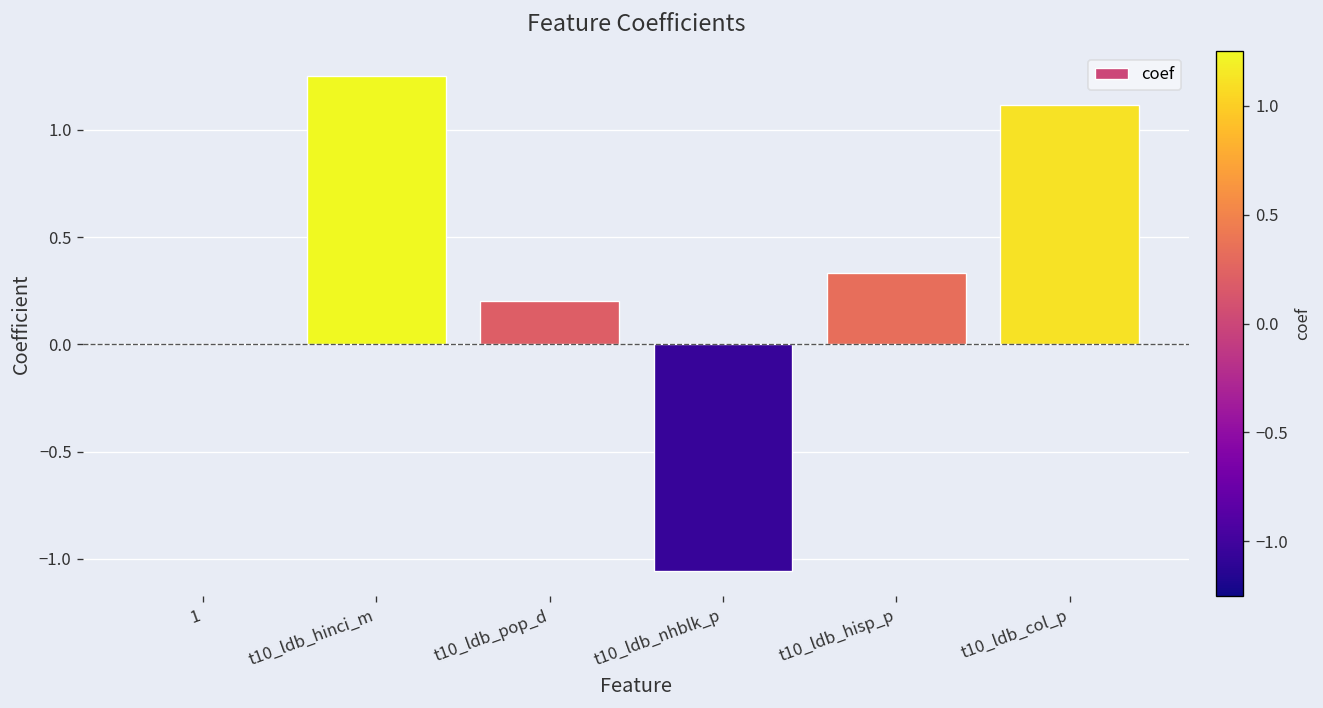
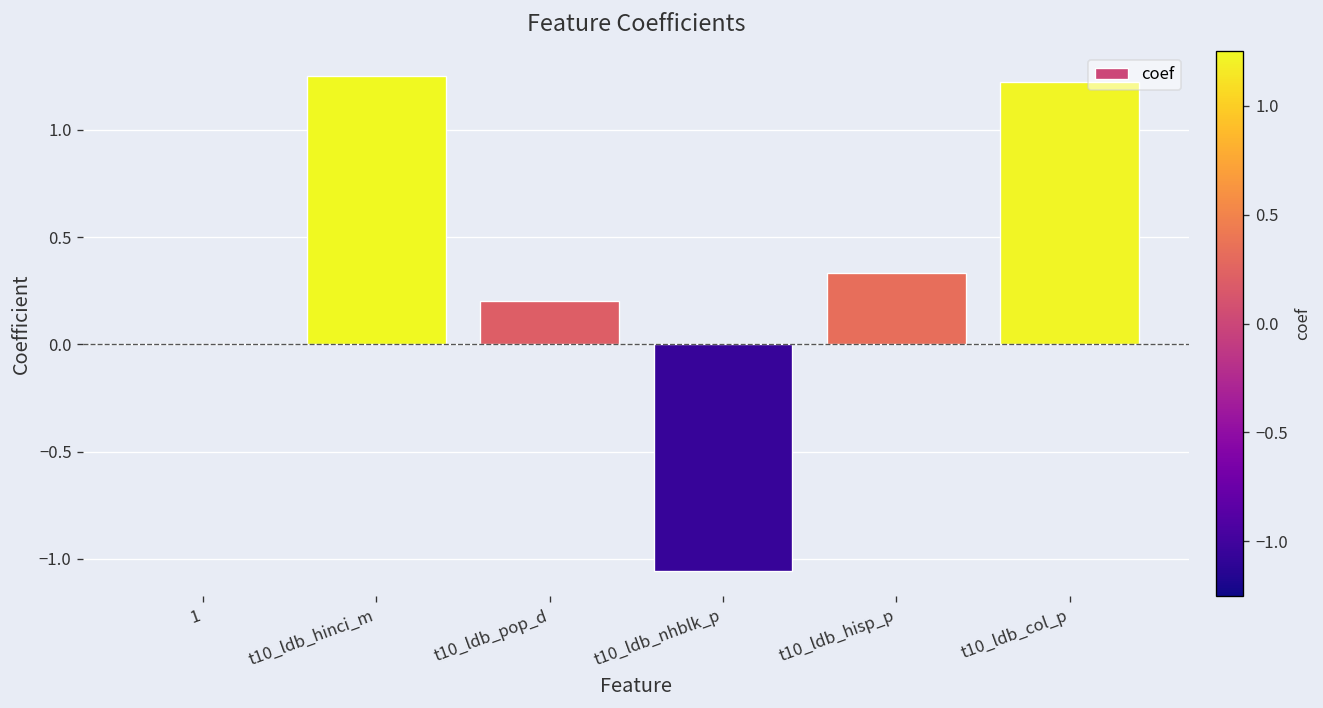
  {
    "1": 0.00,
    "t10_ldb_hinci_m": 1.25,
    "t10_ldb_pop_d": 0.20,
    "t10_ldb_nhblk_p": -1.06,
    "t10_ldb_hisp_p": 0.33,
-   "t10_ldb_col_p": 1.12
+   "t10_ldb_col_p": 1.22
  }
